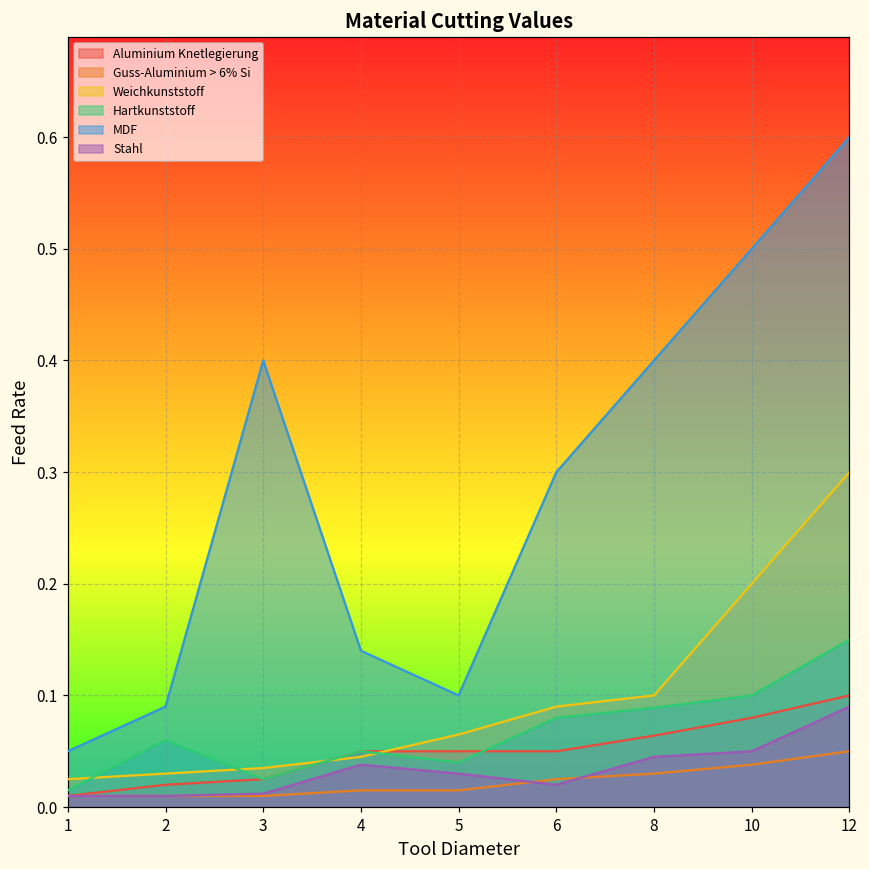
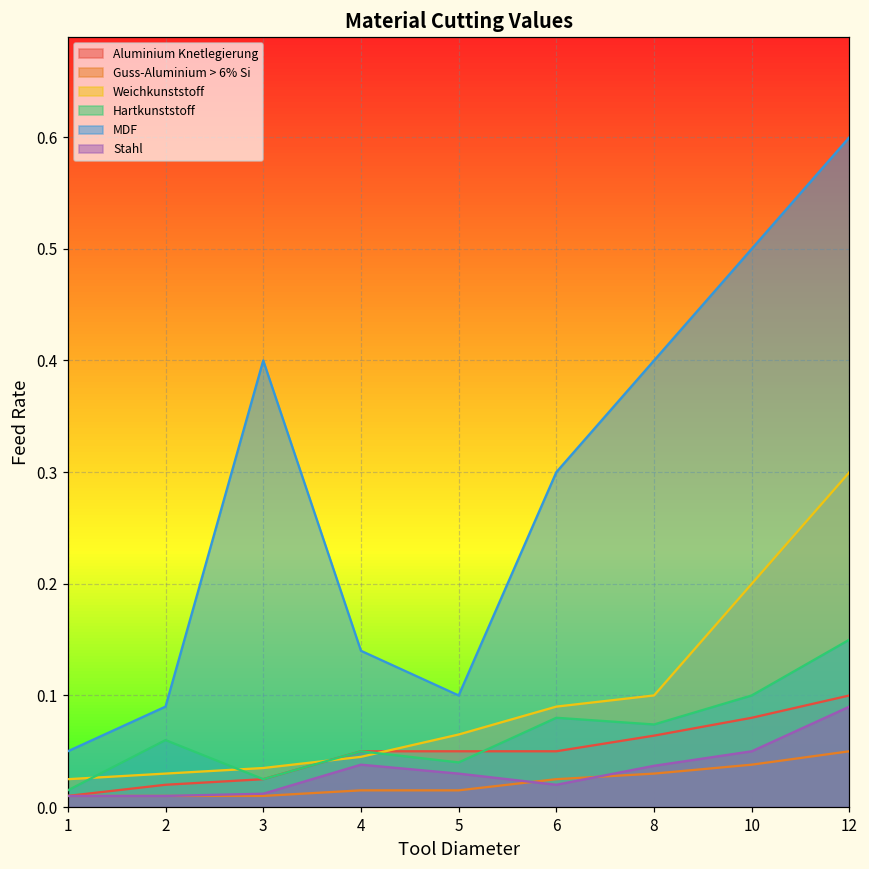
  {
    "Hartkunststoff": {
      "1": 0.015,
      "2": 0.060,
      "5": 0.040,
      "6": 0.080,
-     "8": 0.089,
+     "8": 0.074,
      "10": 0.100,
      "12": 0.150
    },
    "MDF": {
      "1": 0.050,
      "2": 0.090,
      "3": 0.400,
      "4": 0.140,
      "5": 0.100,
      "6": 0.300,
      "8": 0.400,
      "10": 0.500,
      "12": 0.600
    },
    "Stahl": {
      "4": 0.038,
      "5": 0.030,
      "6": 0.020,
-     "8": 0.045,
+     "8": 0.037,
      "10": 0.050,
      "12": 0.090
    }
  }
